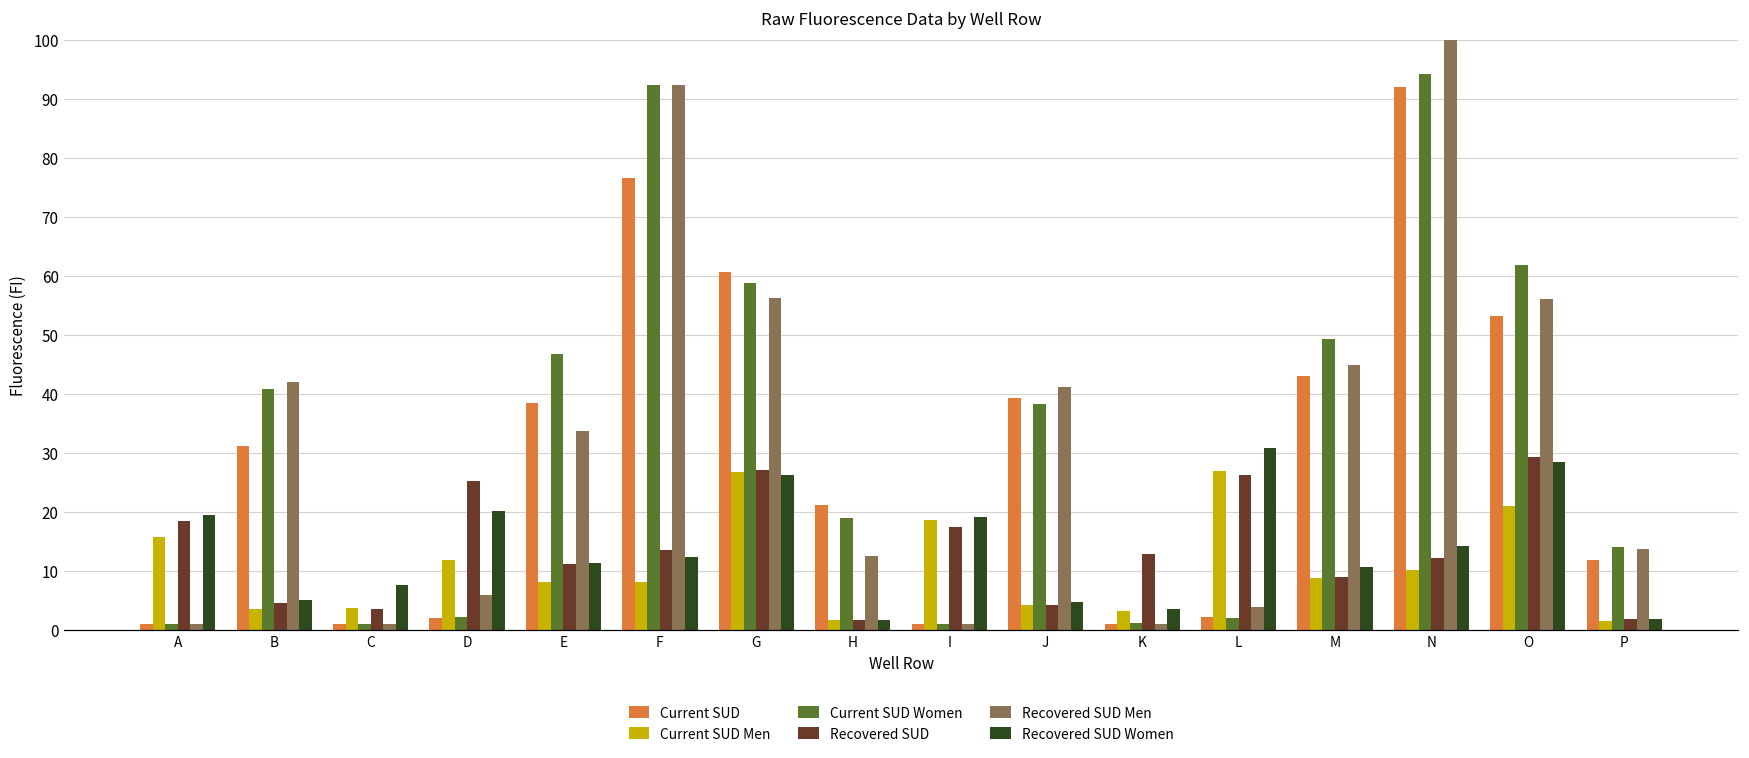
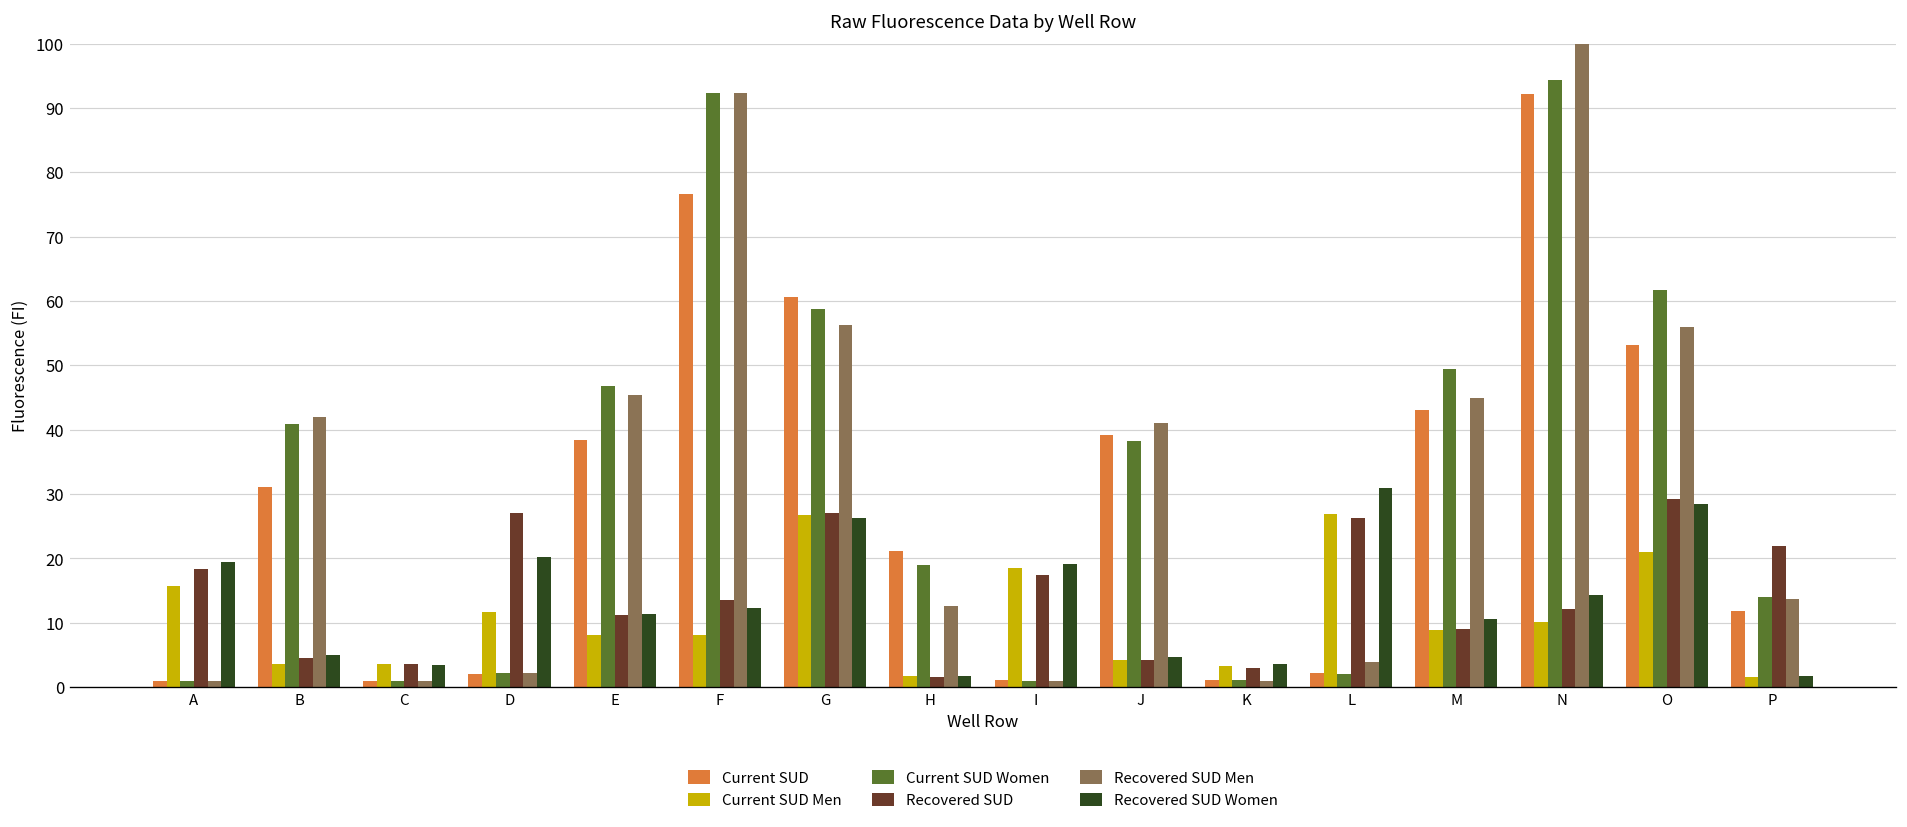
  {
    "Current SUD": {
      "A": 1,
      "B": 31,
      "C": 1,
      "D": 2,
      "E": 38,
      "F": 77,
      "G": 61,
      "H": 21,
      "I": 1,
      "J": 39,
      "K": 1,
      "L": 2,
      "M": 43,
      "N": 92,
      "O": 53,
      "P": 12
    },
    "Current SUD Men": {
      "A": 16,
      "B": 4,
      "C": 4,
      "D": 12,
      "E": 8,
      "F": 8,
      "G": 27,
      "H": 2,
      "I": 19,
      "J": 4,
      "K": 3,
      "L": 27,
      "M": 9,
      "N": 10,
      "O": 21,
      "P": 2
    },
    "Current SUD Women": {
      "A": 1,
      "B": 41,
      "C": 1,
      "D": 2,
      "E": 47,
      "F": 92,
      "G": 59,
      "H": 19,
      "I": 1,
      "J": 38,
      "K": 1,
      "L": 2,
      "M": 49,
      "N": 94,
      "O": 62,
      "P": 14
    },
    "Recovered SUD": {
      "A": 18,
      "B": 4,
      "C": 4,
-     "D": 25,
+     "D": 27,
      "E": 11,
      "F": 14,
      "G": 27,
      "H": 2,
      "I": 17,
      "J": 4,
-     "K": 13,
+     "K": 3,
      "L": 26,
      "M": 9,
      "N": 12,
      "O": 29,
-     "P": 2
+     "P": 22
    },
    "Recovered SUD Men": {
      "A": 1,
      "B": 42,
      "C": 1,
-     "D": 6,
-     "E": 34,
+     "D": 2,
+     "E": 45,
      "F": 92,
      "G": 56,
      "H": 13,
      "I": 1,
      "J": 41,
      "K": 1,
      "L": 4,
      "M": 45,
      "N": 100,
      "O": 56,
      "P": 14
    },
    "Recovered SUD Women": {
      "A": 19,
      "B": 5,
-     "C": 8,
+     "C": 3,
      "D": 20,
      "E": 11,
      "F": 12,
      "G": 26,
      "H": 2,
      "I": 19,
      "J": 5,
      "K": 4,
      "L": 31,
      "M": 11,
      "N": 14,
      "O": 28,
      "P": 2
    }
  }
